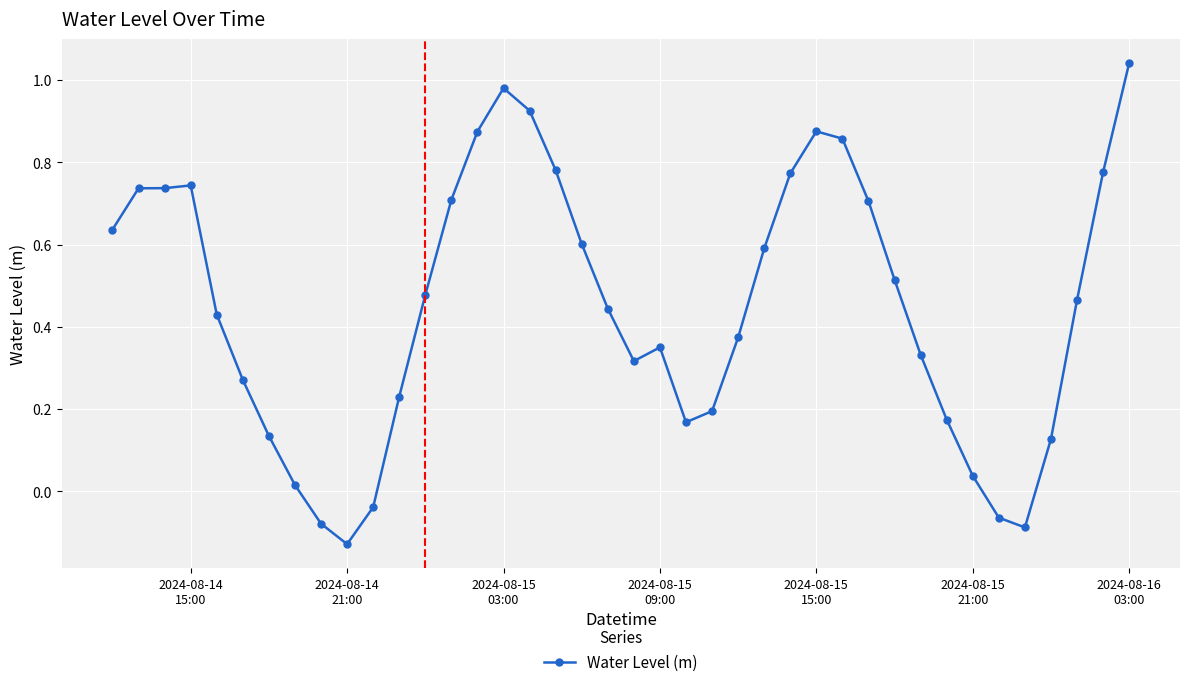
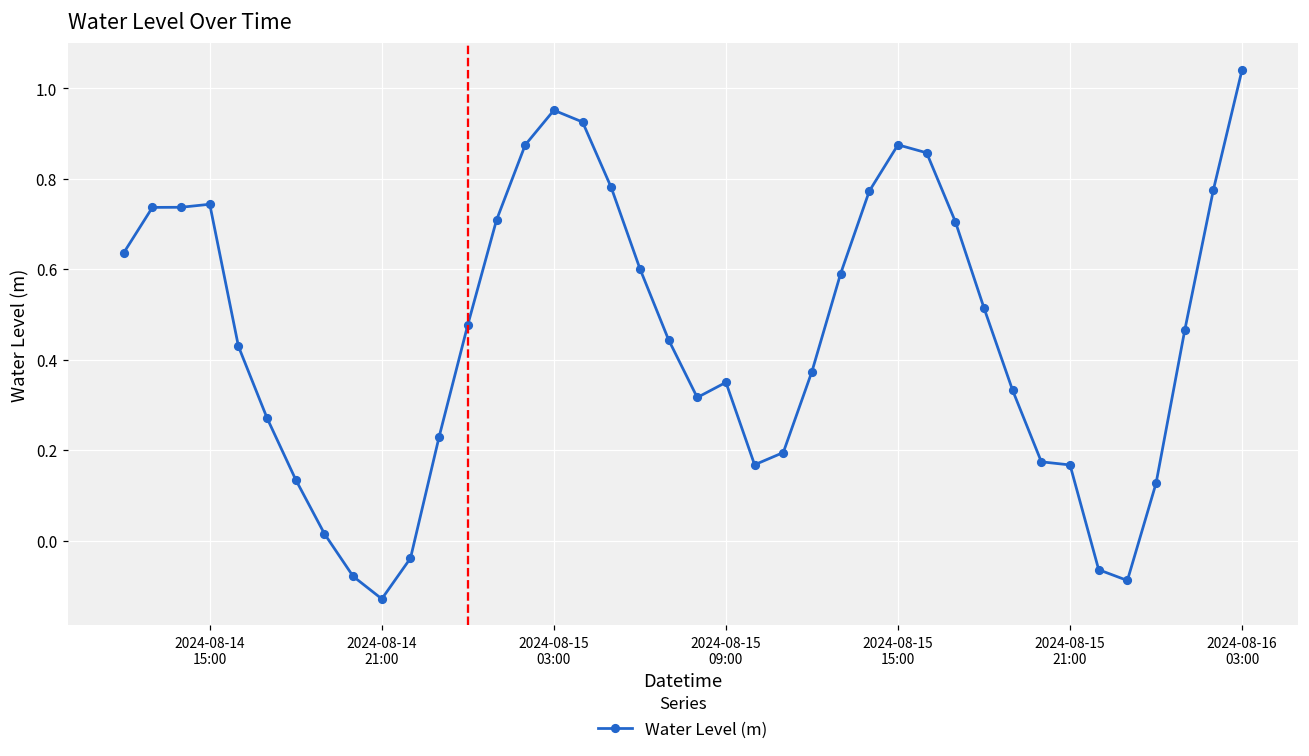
  {
    "2024-08-14 15:00": 0.74,
    "2024-08-14 21:00": -0.13,
-   "2024-08-15 03:00": 0.98,
+   "2024-08-15 03:00": 0.95,
    "2024-08-15 09:00": 0.35,
    "2024-08-15 15:00": 0.88,
-   "2024-08-15 21:00": 0.04,
+   "2024-08-15 21:00": 0.17,
    "2024-08-16 03:00": 1.04
  }
